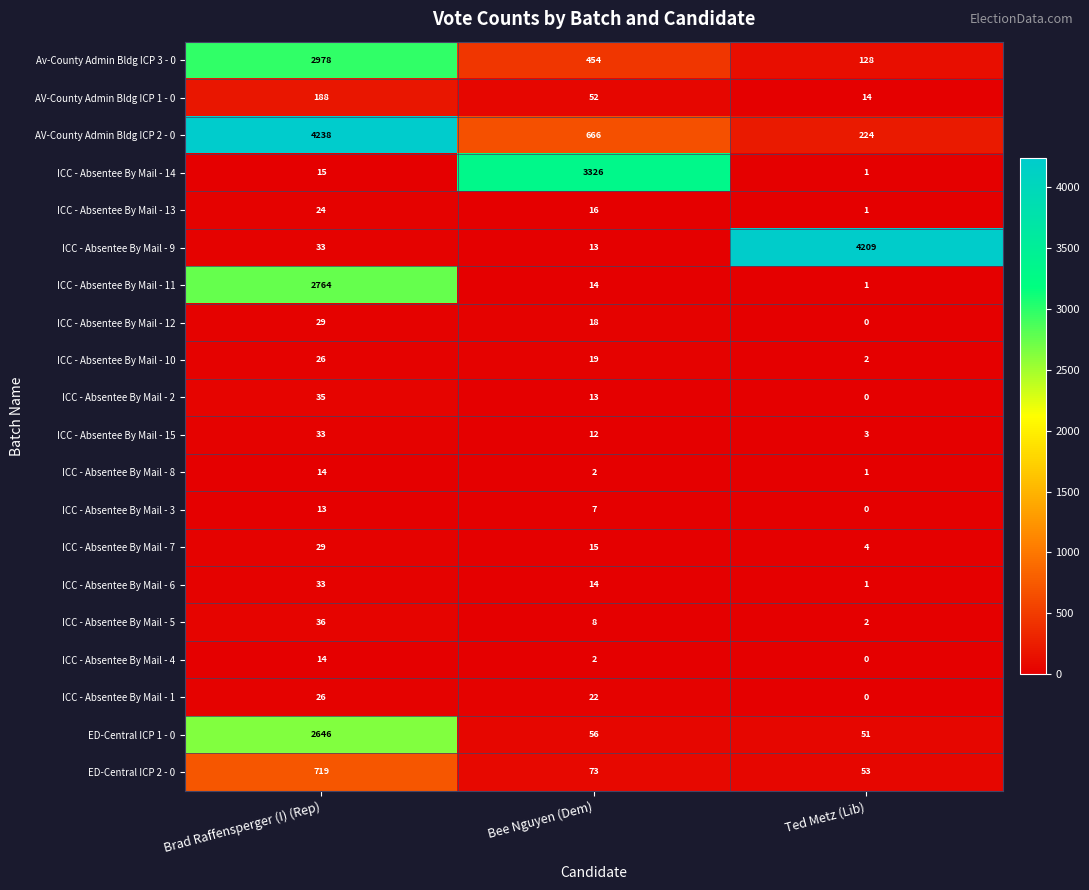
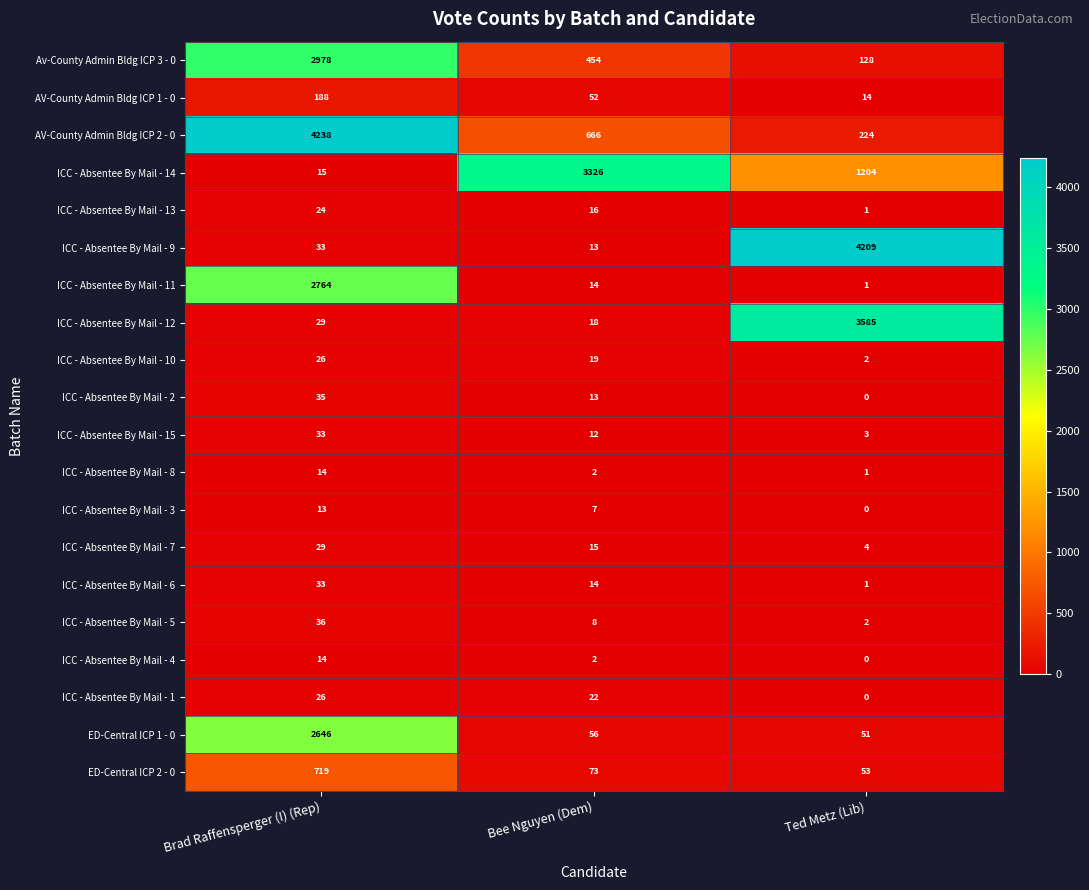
  {
    "Av-County Admin Bldg ICP 3 - 0": {
      "Brad Raffensperger (I) (Rep)": 2978,
      "Bee Nguyen (Dem)": 454,
      "Ted Metz (Lib)": 128
    },
    "AV-County Admin Bldg ICP 1 - 0": {
      "Brad Raffensperger (I) (Rep)": 188,
      "Bee Nguyen (Dem)": 52,
      "Ted Metz (Lib)": 14
    },
    "AV-County Admin Bldg ICP 2 - 0": {
      "Brad Raffensperger (I) (Rep)": 4238,
      "Bee Nguyen (Dem)": 666,
      "Ted Metz (Lib)": 224
    },
    "ICC - Absentee By Mail - 14": {
      "Brad Raffensperger (I) (Rep)": 15,
      "Bee Nguyen (Dem)": 3326,
-     "Ted Metz (Lib)": 1
+     "Ted Metz (Lib)": 1204
    },
    "ICC - Absentee By Mail - 13": {
      "Brad Raffensperger (I) (Rep)": 24,
      "Bee Nguyen (Dem)": 16,
      "Ted Metz (Lib)": 1
    },
    "ICC - Absentee By Mail - 9": {
      "Brad Raffensperger (I) (Rep)": 33,
      "Bee Nguyen (Dem)": 13,
      "Ted Metz (Lib)": 4209
    },
    "ICC - Absentee By Mail - 11": {
      "Brad Raffensperger (I) (Rep)": 2764,
      "Bee Nguyen (Dem)": 14,
      "Ted Metz (Lib)": 1
    },
    "ICC - Absentee By Mail - 12": {
      "Brad Raffensperger (I) (Rep)": 29,
      "Bee Nguyen (Dem)": 18,
-     "Ted Metz (Lib)": 0
+     "Ted Metz (Lib)": 3585
    },
    "ICC - Absentee By Mail - 10": {
      "Brad Raffensperger (I) (Rep)": 26,
      "Bee Nguyen (Dem)": 19,
      "Ted Metz (Lib)": 2
    },
    "ICC - Absentee By Mail - 2": {
      "Brad Raffensperger (I) (Rep)": 35,
      "Bee Nguyen (Dem)": 13,
      "Ted Metz (Lib)": 0
    },
    "ICC - Absentee By Mail - 15": {
      "Brad Raffensperger (I) (Rep)": 33,
      "Bee Nguyen (Dem)": 12,
      "Ted Metz (Lib)": 3
    },
    "ICC - Absentee By Mail - 8": {
      "Brad Raffensperger (I) (Rep)": 14,
      "Bee Nguyen (Dem)": 2,
      "Ted Metz (Lib)": 1
    },
    "ICC - Absentee By Mail - 3": {
      "Brad Raffensperger (I) (Rep)": 13,
      "Bee Nguyen (Dem)": 7,
      "Ted Metz (Lib)": 0
    },
    "ICC - Absentee By Mail - 7": {
      "Brad Raffensperger (I) (Rep)": 29,
      "Bee Nguyen (Dem)": 15,
      "Ted Metz (Lib)": 4
    },
    "ICC - Absentee By Mail - 6": {
      "Brad Raffensperger (I) (Rep)": 33,
      "Bee Nguyen (Dem)": 14,
      "Ted Metz (Lib)": 1
    },
    "ICC - Absentee By Mail - 5": {
      "Brad Raffensperger (I) (Rep)": 36,
      "Bee Nguyen (Dem)": 8,
      "Ted Metz (Lib)": 2
    },
    "ICC - Absentee By Mail - 4": {
      "Brad Raffensperger (I) (Rep)": 14,
      "Bee Nguyen (Dem)": 2,
      "Ted Metz (Lib)": 0
    },
    "ICC - Absentee By Mail - 1": {
      "Brad Raffensperger (I) (Rep)": 26,
      "Bee Nguyen (Dem)": 22,
      "Ted Metz (Lib)": 0
    },
    "ED-Central ICP 1 - 0": {
      "Brad Raffensperger (I) (Rep)": 2646,
      "Bee Nguyen (Dem)": 56,
      "Ted Metz (Lib)": 51
    },
    "ED-Central ICP 2 - 0": {
      "Brad Raffensperger (I) (Rep)": 719,
      "Bee Nguyen (Dem)": 73,
      "Ted Metz (Lib)": 53
    }
  }
